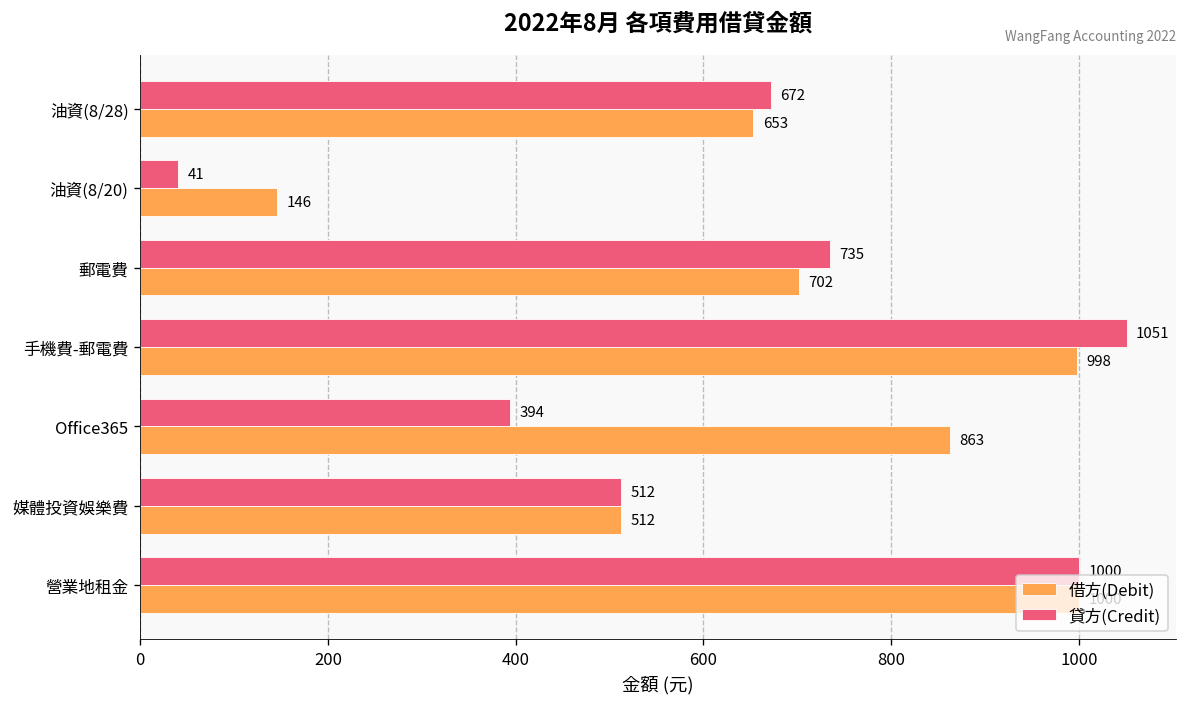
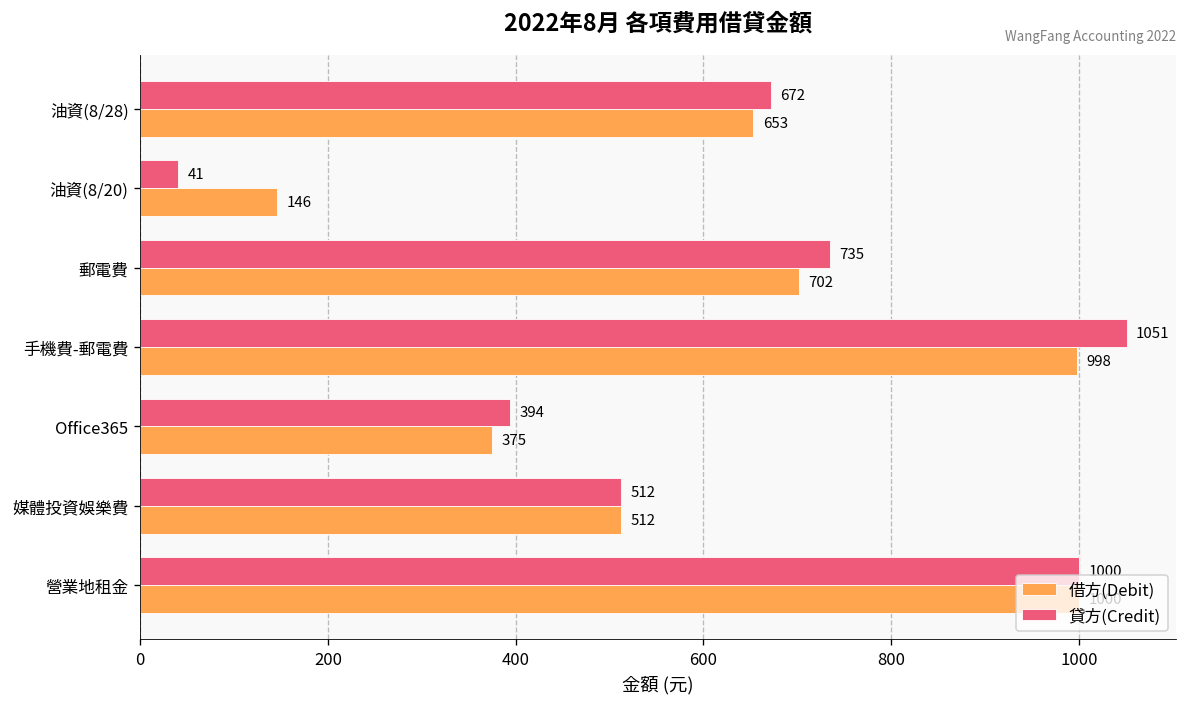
  {
    "借方(Debit)": {
      "油資(8/28)": 653,
      "油資(8/20)": 146,
      "郵電費": 702,
      "手機費-郵電費": 998,
-     "Office365": 863,
+     "Office365": 375,
      "媒體投資娛樂費": 512
    },
    "貸方(Credit)": {
      "油資(8/28)": 672,
      "油資(8/20)": 41,
      "郵電費": 735,
      "手機費-郵電費": 1051,
      "Office365": 394,
      "媒體投資娛樂費": 512
    }
  }
